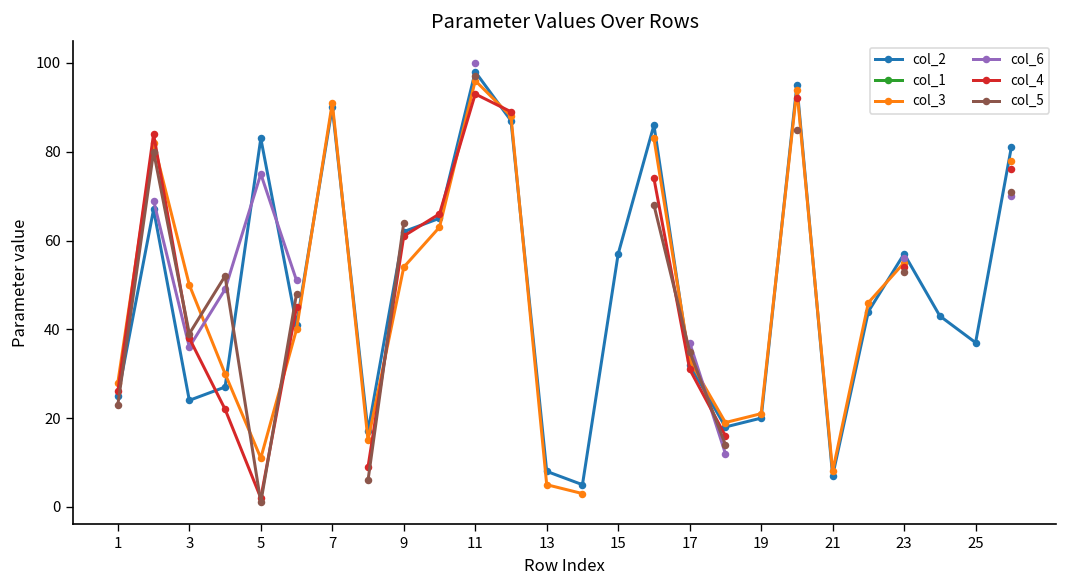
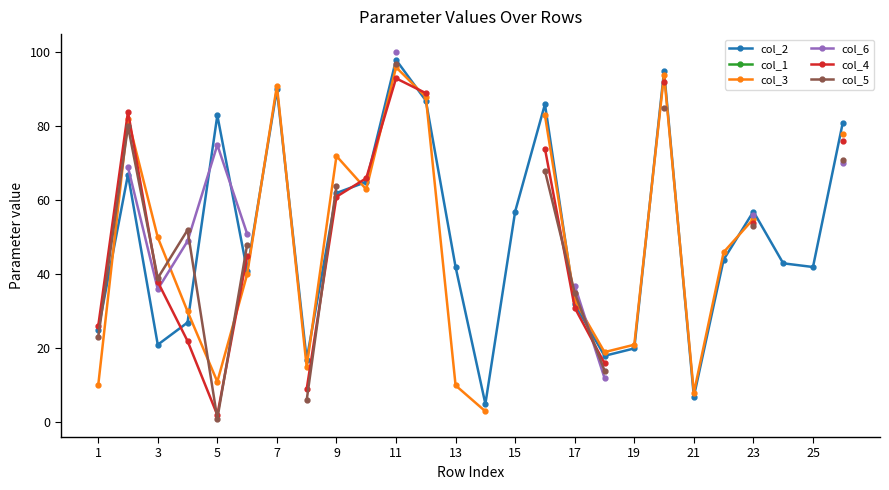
  {
    "col_2": {
      "1": 25,
-     "3": 24,
+     "3": 21,
      "5": 83,
      "7": 90,
      "9": 62,
      "11": 98,
-     "13": 8,
+     "13": 42,
      "15": 57,
      "17": 32,
      "19": 20,
      "21": 7,
      "23": 57,
-     "25": 37
+     "25": 42
    },
    "col_3": {
-     "1": 28,
+     "1": 10,
      "3": 50,
      "5": 11,
      "7": 91,
-     "9": 54,
+     "9": 72,
      "11": 96,
-     "13": 5,
+     "13": 10,
      "17": 33,
      "19": 21,
      "21": 8,
      "23": 55
    },
    "col_6": {
      "3": 36,
      "5": 75,
      "11": 100,
      "17": 37,
      "23": 56
    },
    "col_4": {
      "1": 26,
      "3": 38,
      "5": 2,
      "9": 61,
      "11": 93,
      "17": 31,
      "23": 54
    },
    "col_5": {
      "1": 23,
      "3": 39,
      "5": 1,
      "9": 64,
      "11": 97,
      "17": 35,
      "23": 53
    }
  }
